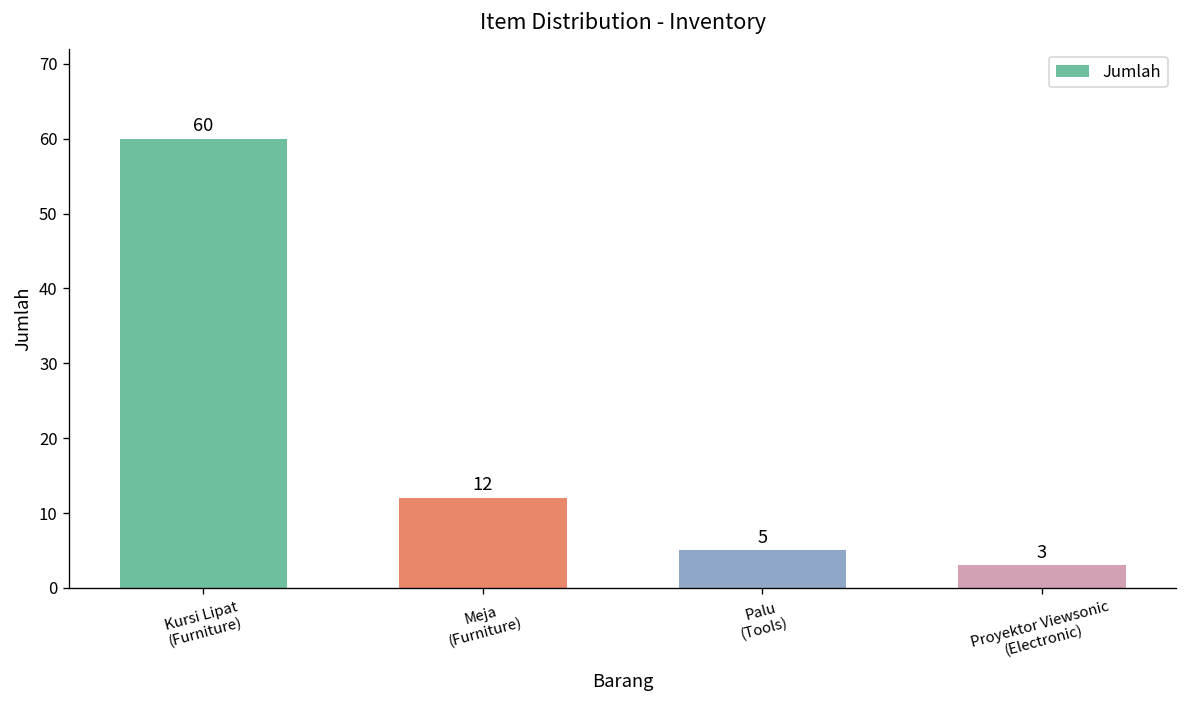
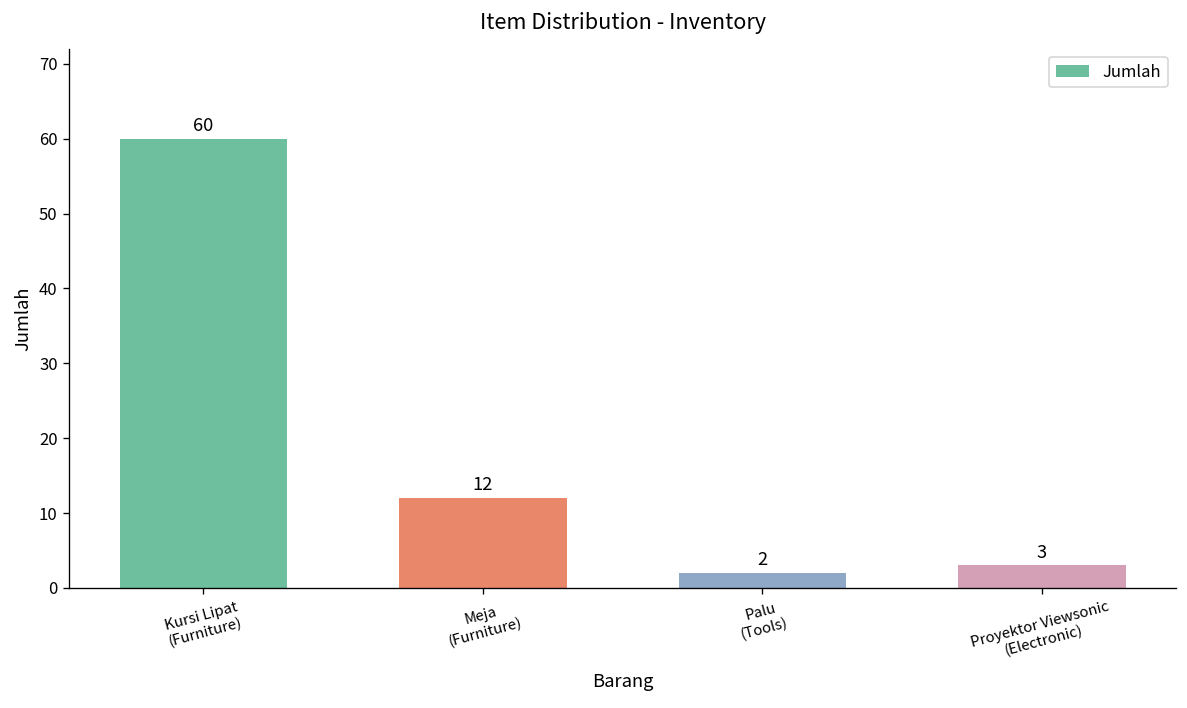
  {
    "Kursi Lipat (Furniture)": 60,
    "Meja (Furniture)": 12,
-   "Palu (Tools)": 5,
+   "Palu (Tools)": 2,
    "Proyektor Viewsonic (Electronic)": 3
  }
